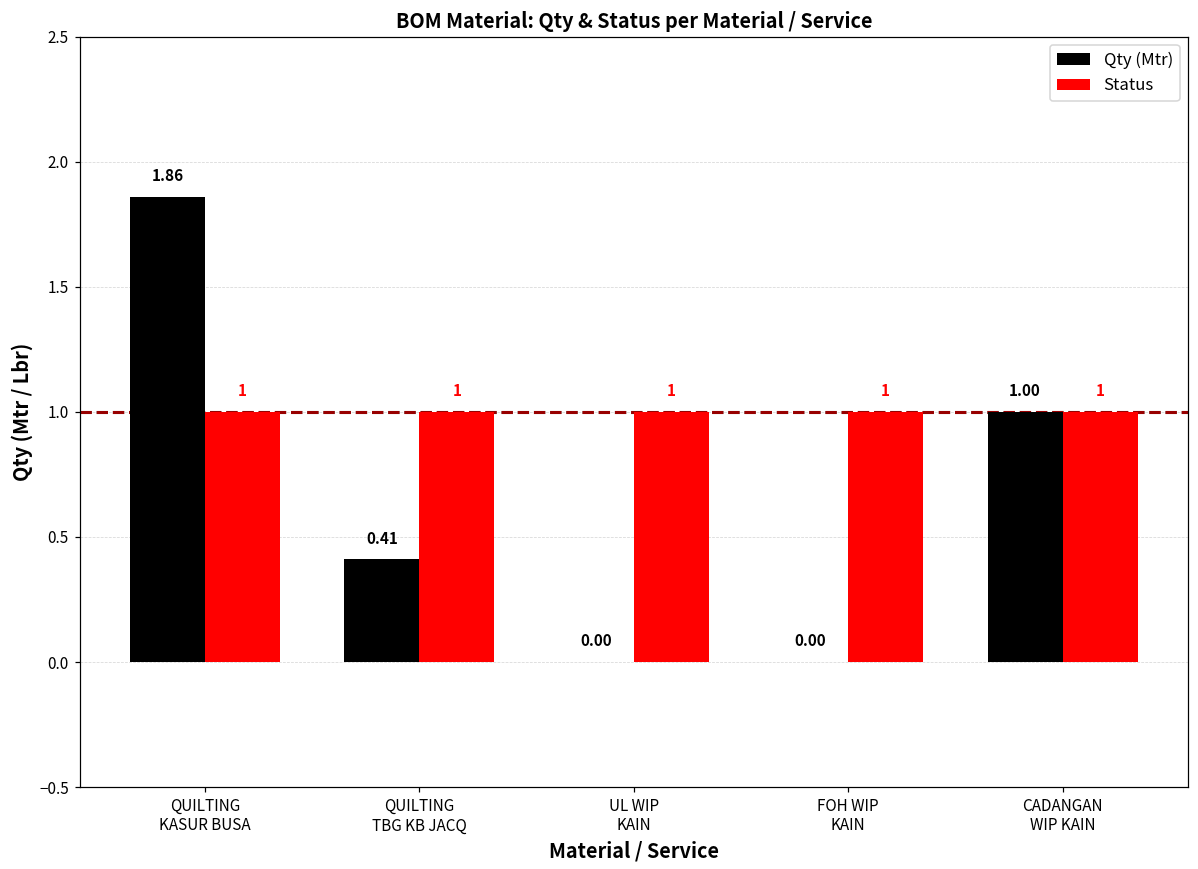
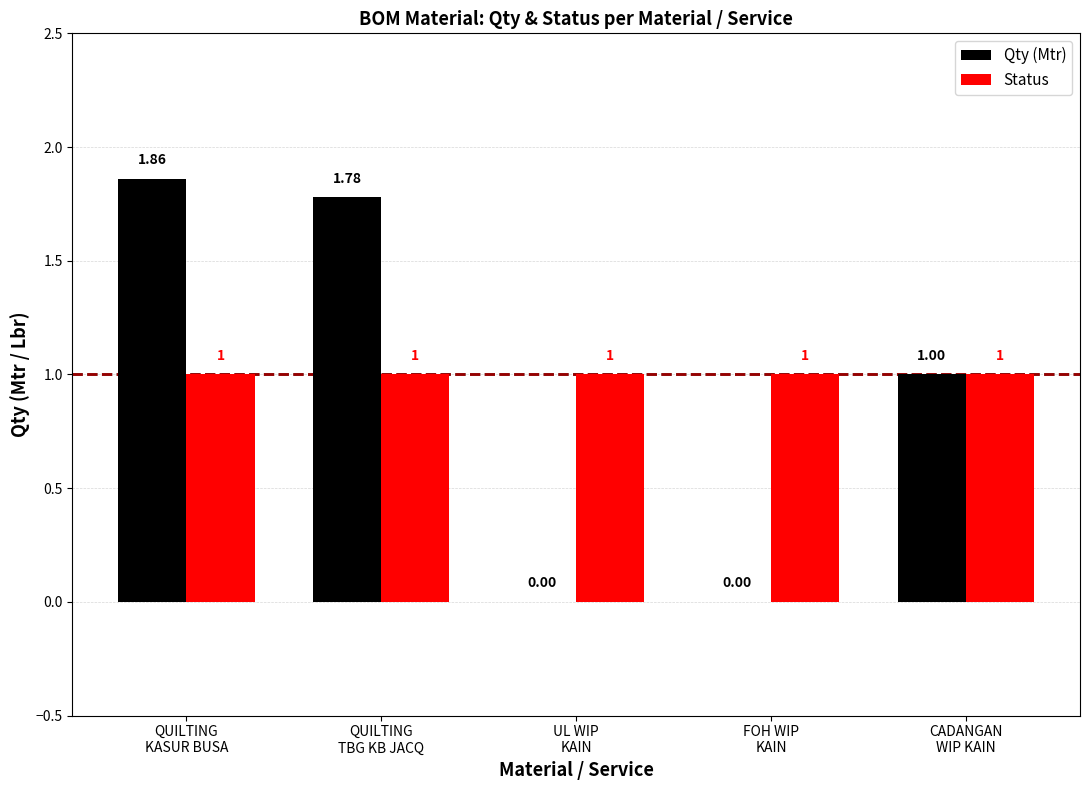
  {
    "Qty (Mtr)": {
      "QUILTING KASUR BUSA": 1.86,
-     "QUILTING TBG KB JACQ": 0.41,
+     "QUILTING TBG KB JACQ": 1.78,
      "UL WIP KAIN": 0.00,
      "FOH WIP KAIN": 0.00,
      "CADANGAN WIP KAIN": 1.00
    },
    "Status": {
      "QUILTING KASUR BUSA": 1,
      "QUILTING TBG KB JACQ": 1,
      "UL WIP KAIN": 1,
      "FOH WIP KAIN": 1,
      "CADANGAN WIP KAIN": 1
    }
  }
